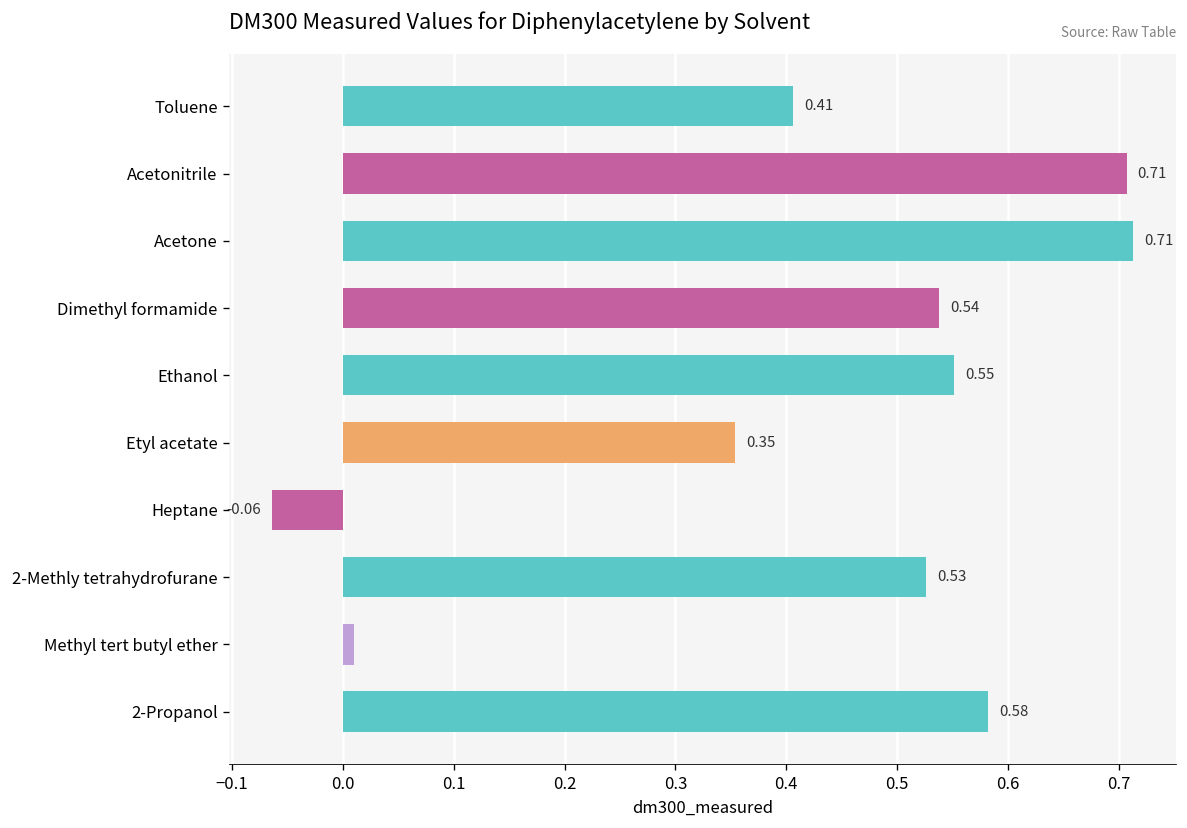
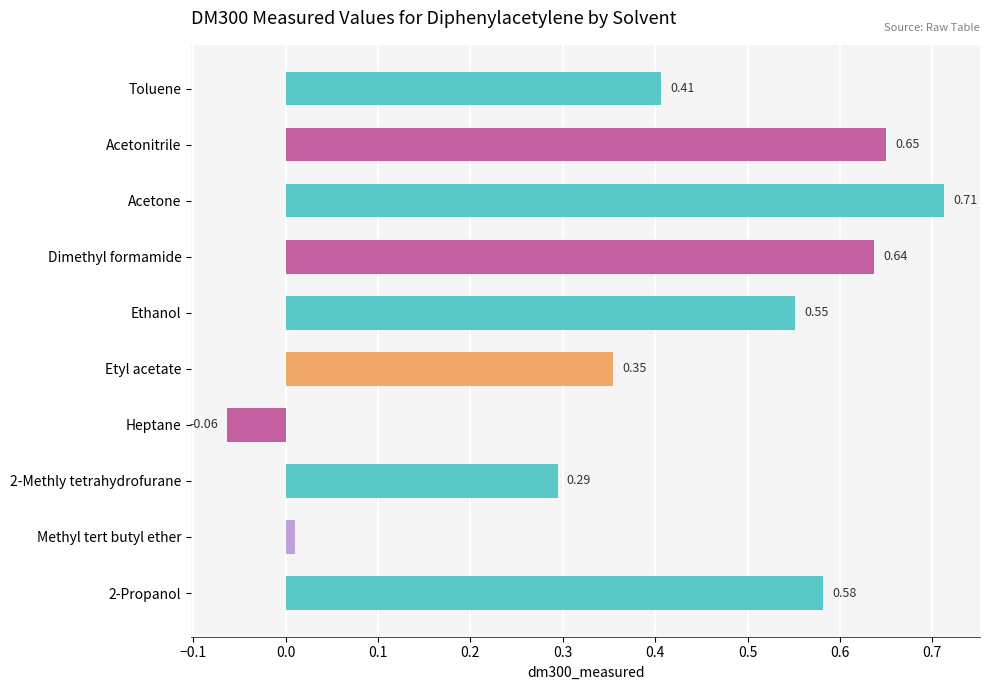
  {
    "Toluene": 0.41,
-   "Acetonitrile": 0.71,
+   "Acetonitrile": 0.65,
    "Acetone": 0.71,
-   "Dimethyl formamide": 0.54,
+   "Dimethyl formamide": 0.64,
    "Ethanol": 0.55,
    "Etyl acetate": 0.35,
    "Heptane": -0.06,
-   "2-Methly tetrahydrofurane": 0.53,
+   "2-Methly tetrahydrofurane": 0.29,
    "2-Propanol": 0.58
  }
